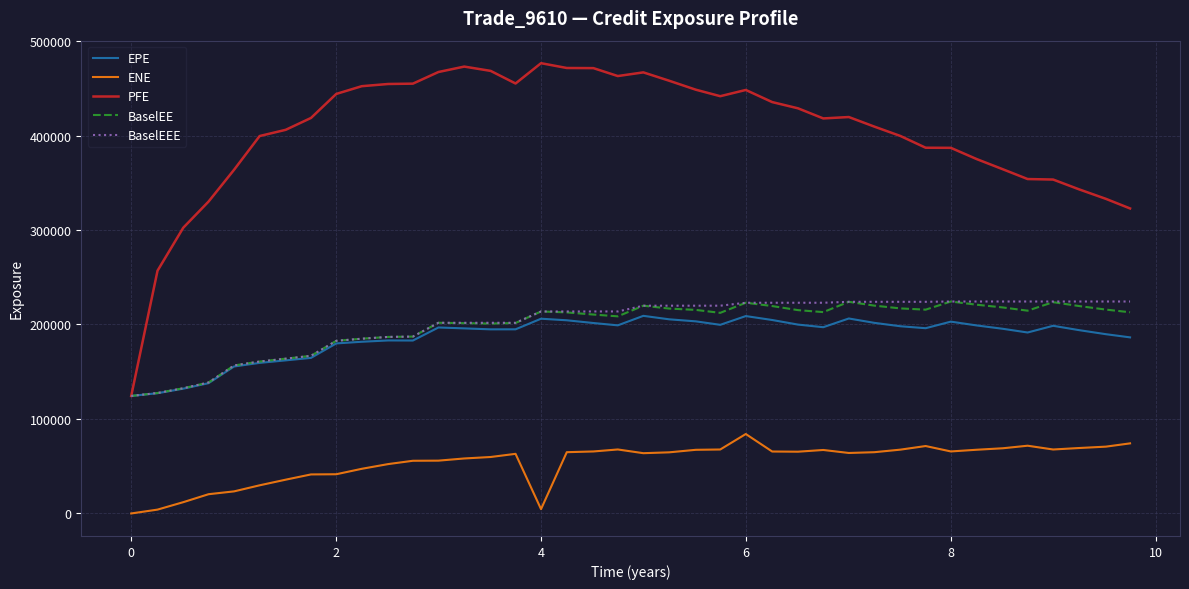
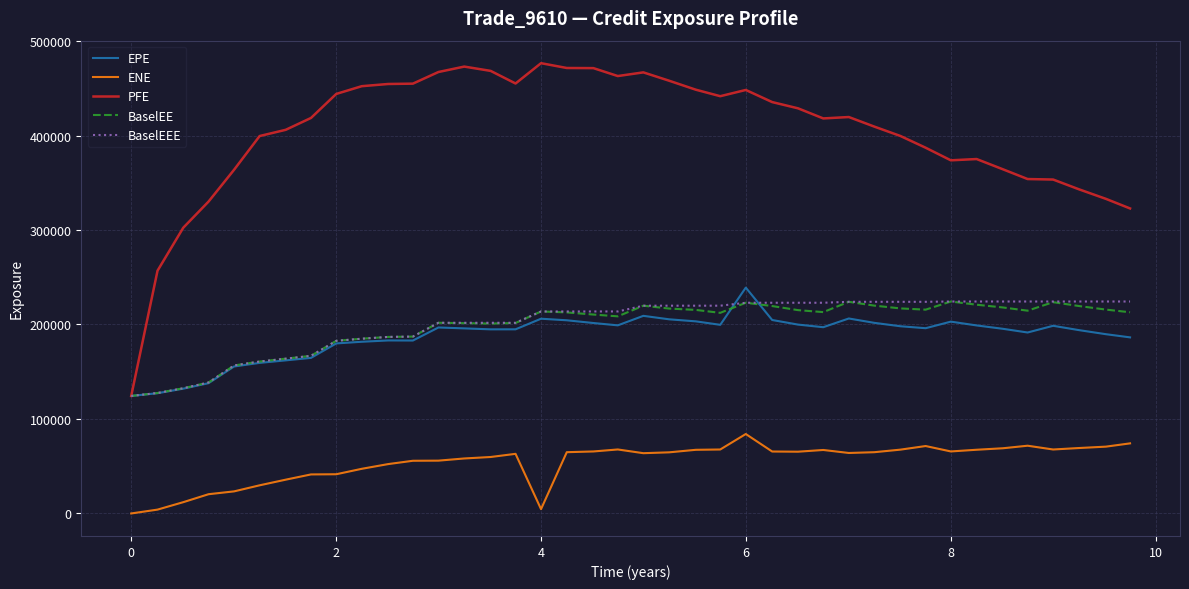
  {
    "EPE": {
      "2": 180000,
      "4": 210000,
-     "6": 210000,
+     "6": 240000,
      "8": 200000
    },
    "ENE": {
      "0": 0,
      "2": 40000,
      "4": 0,
      "6": 80000,
      "8": 70000
    },
    "PFE": {
      "2": 440000,
      "4": 480000,
      "6": 450000,
-     "8": 390000
+     "8": 370000
    }
  }
